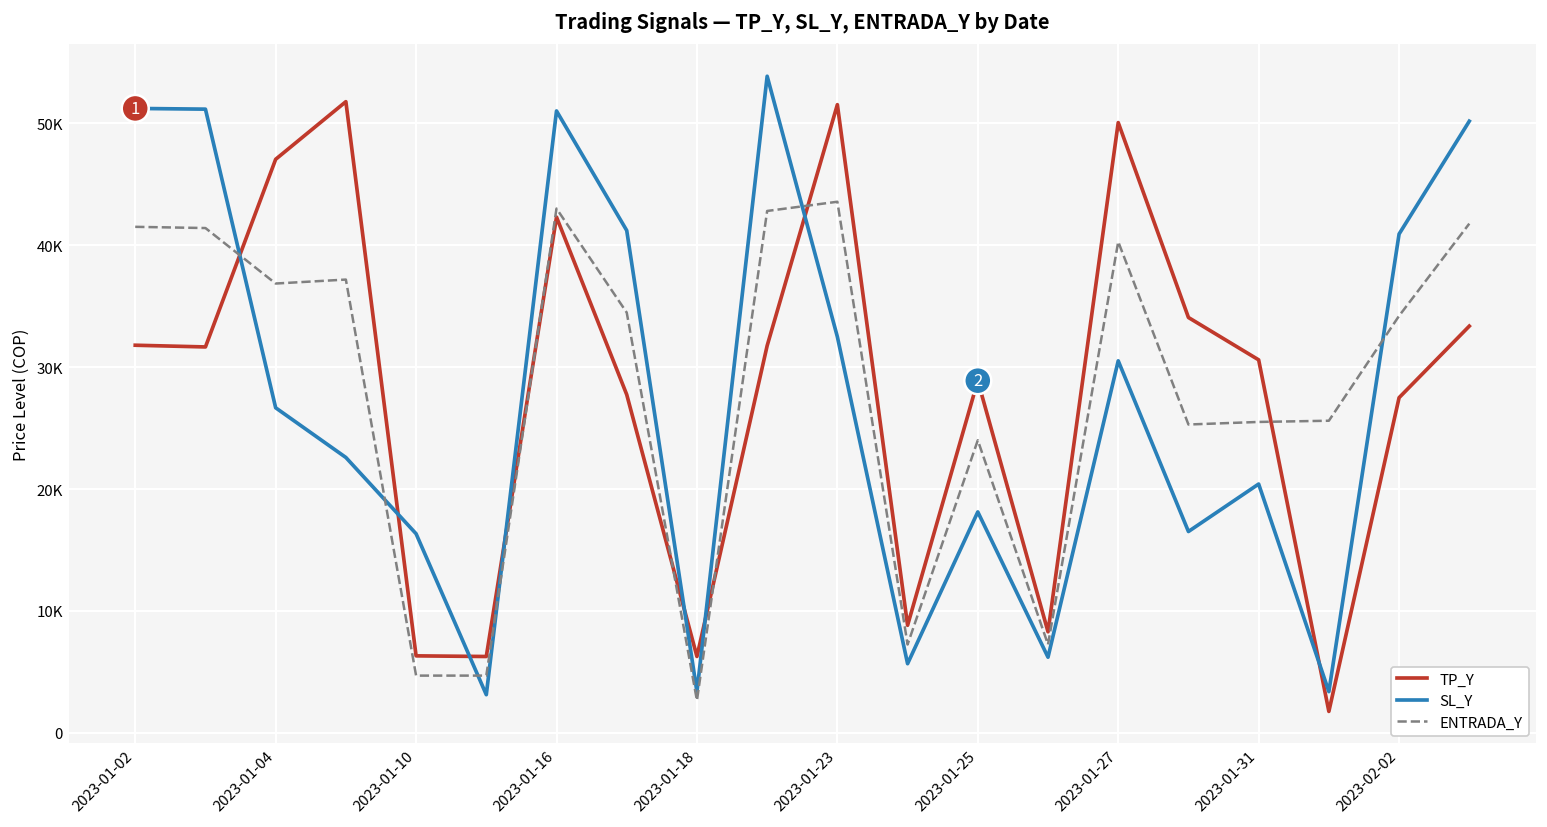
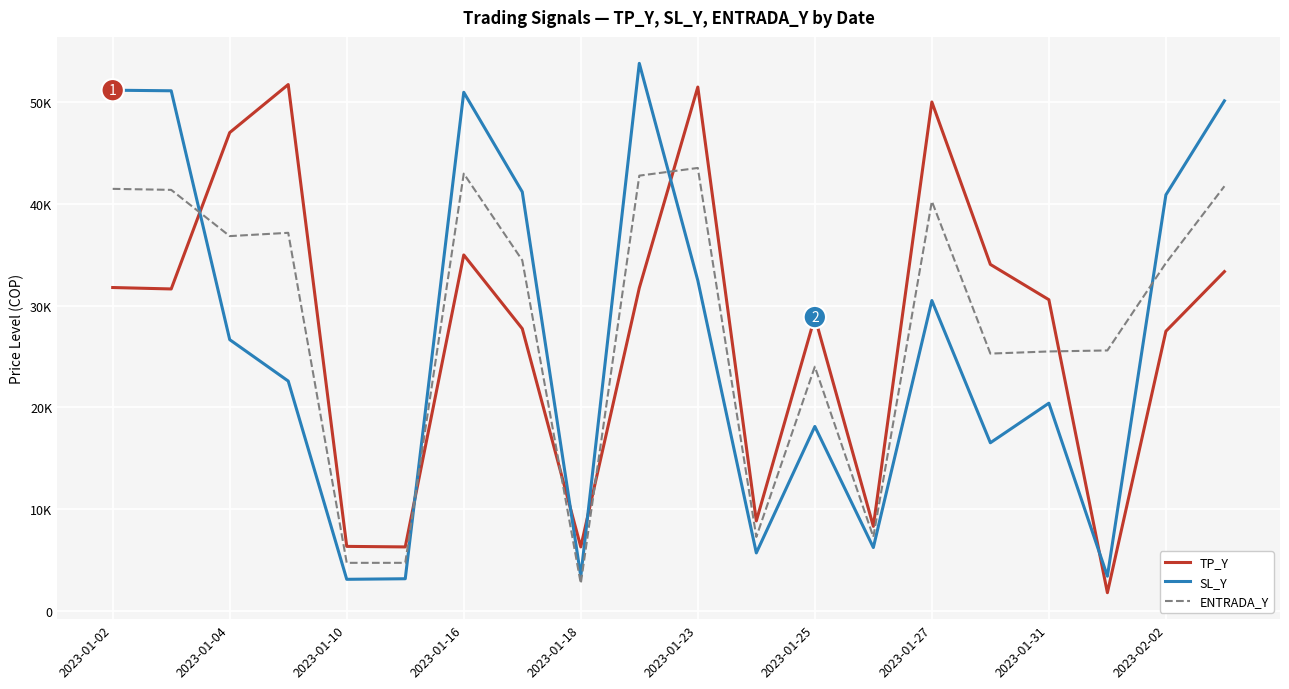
  {
    "TP_Y": {
      "2023-01-02": 31800,
      "2023-01-04": 47000,
      "2023-01-10": 6300,
-     "2023-01-16": 42300,
+     "2023-01-16": 35000,
      "2023-01-18": 6300,
      "2023-01-23": 51500,
      "2023-01-27": 50000,
      "2023-01-31": 30600,
      "2023-02-02": 27500
    },
    "SL_Y": {
      "2023-01-04": 26700,
-     "2023-01-10": 16300,
+     "2023-01-10": 3100,
      "2023-01-16": 51000,
      "2023-01-18": 3400,
      "2023-01-23": 32500,
      "2023-01-25": 18100,
      "2023-01-27": 30500,
      "2023-01-31": 20400,
      "2023-02-02": 40900
    },
    "ENTRADA_Y": {
      "2023-01-02": 41500,
      "2023-01-04": 36900,
      "2023-01-10": 4700,
      "2023-01-16": 43000,
      "2023-01-18": 2700,
      "2023-01-23": 43600,
      "2023-01-25": 24000,
      "2023-01-27": 40300,
      "2023-01-31": 25500,
      "2023-02-02": 34200
    }
  }
